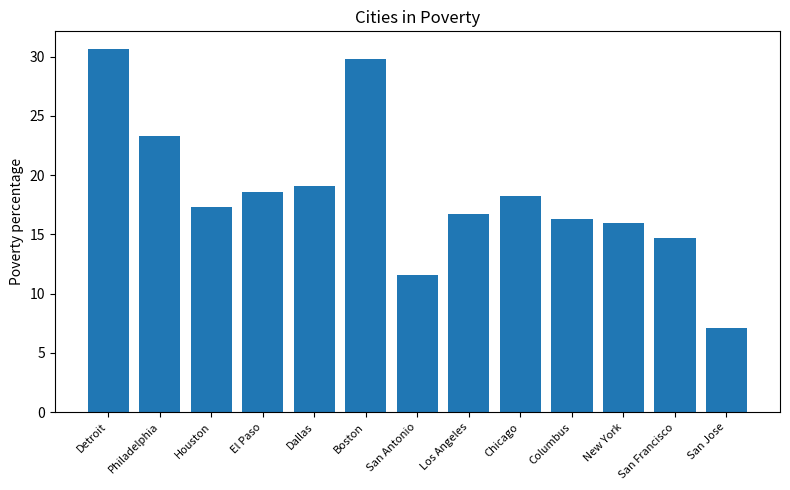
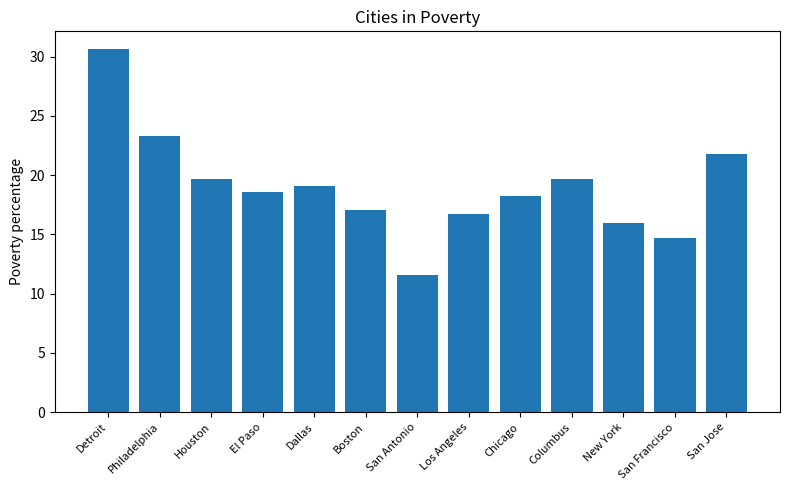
  {
    "Detroit": 30.6,
    "Philadelphia": 23.3,
-   "Houston": 17.3,
+   "Houston": 19.7,
    "El Paso": 18.6,
    "Dallas": 19.1,
-   "Boston": 29.8,
+   "Boston": 17.1,
    "San Antonio": 11.6,
    "Los Angeles": 16.7,
    "Chicago": 18.2,
-   "Columbus": 16.3,
+   "Columbus": 19.7,
    "New York": 16.0,
    "San Francisco": 14.7,
-   "San Jose": 7.1
+   "San Jose": 21.8
  }
